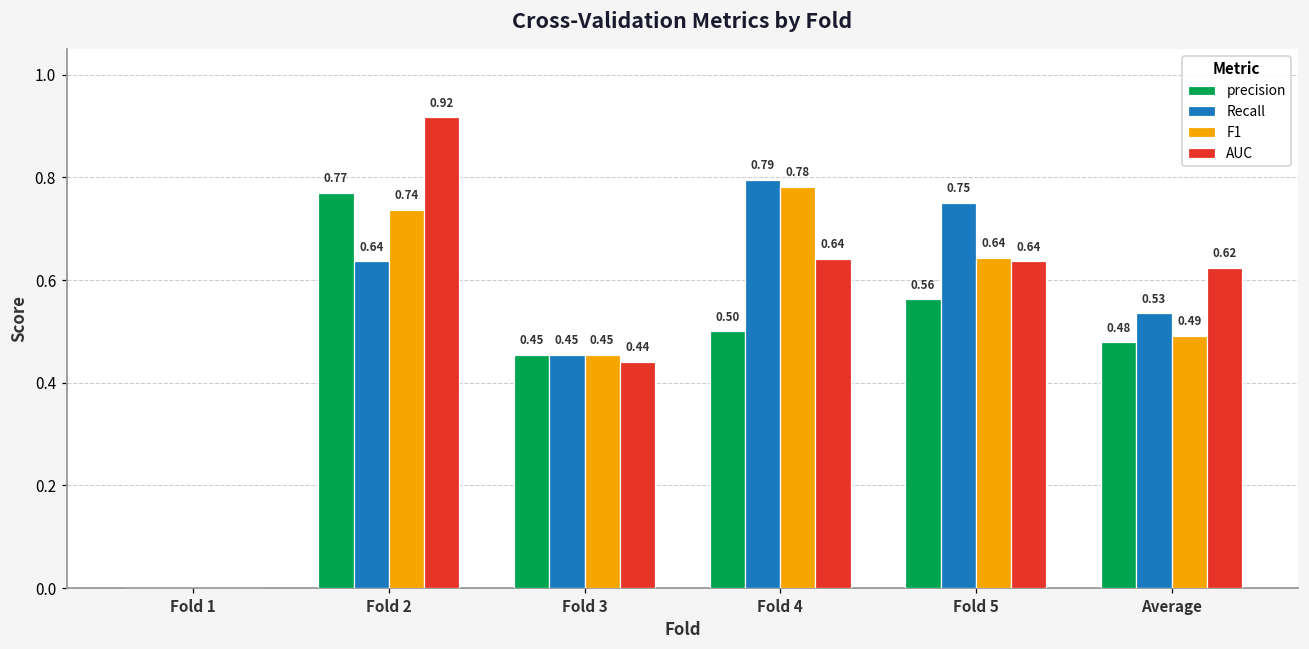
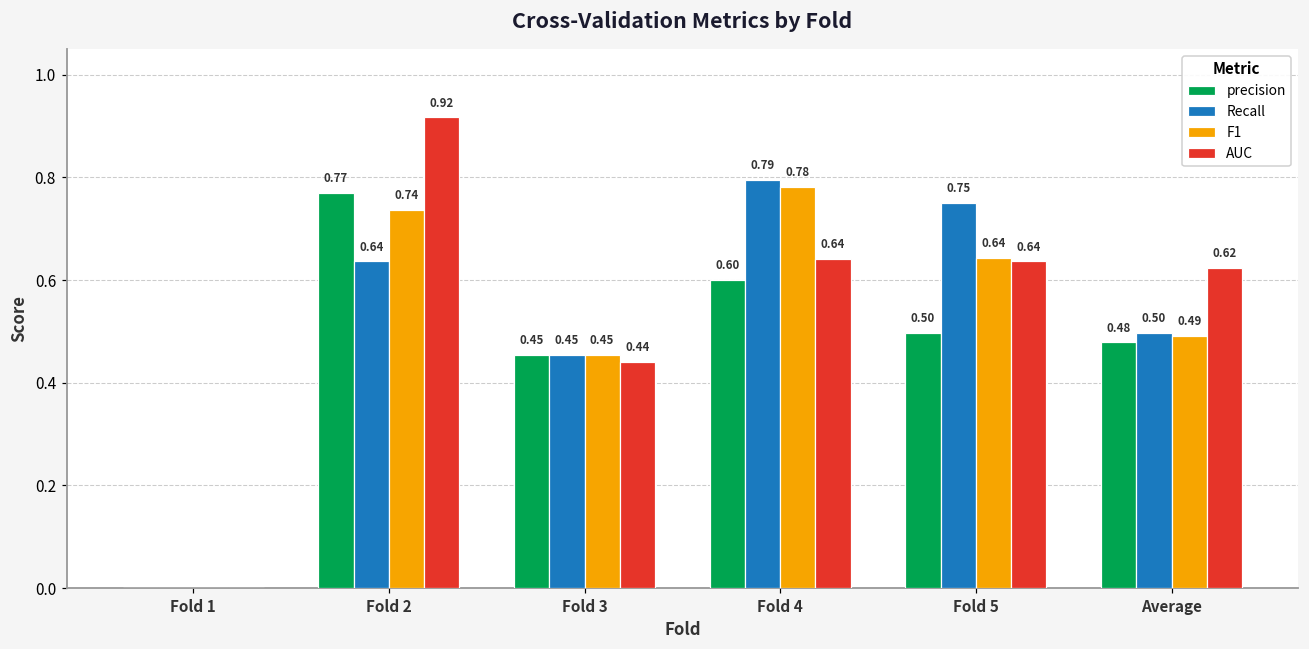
  {
    "precision": {
      "Fold 2": 0.77,
      "Fold 3": 0.45,
-     "Fold 4": 0.50,
-     "Fold 5": 0.56,
+     "Fold 4": 0.60,
+     "Fold 5": 0.50,
      "Average": 0.48
    },
    "Recall": {
      "Fold 2": 0.64,
      "Fold 3": 0.45,
      "Fold 4": 0.79,
      "Fold 5": 0.75,
-     "Average": 0.53
+     "Average": 0.50
    },
    "F1": {
      "Fold 2": 0.74,
      "Fold 3": 0.45,
      "Fold 4": 0.78,
      "Fold 5": 0.64,
      "Average": 0.49
    },
    "AUC": {
      "Fold 2": 0.92,
      "Fold 3": 0.44,
      "Fold 4": 0.64,
      "Fold 5": 0.64,
      "Average": 0.62
    }
  }
